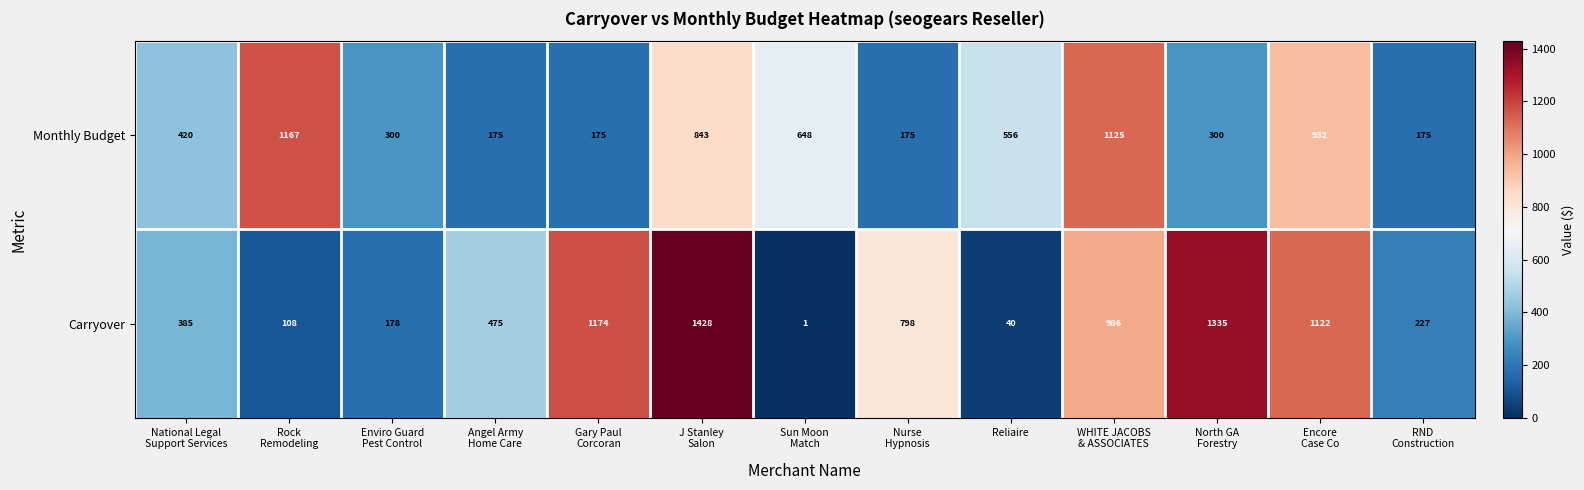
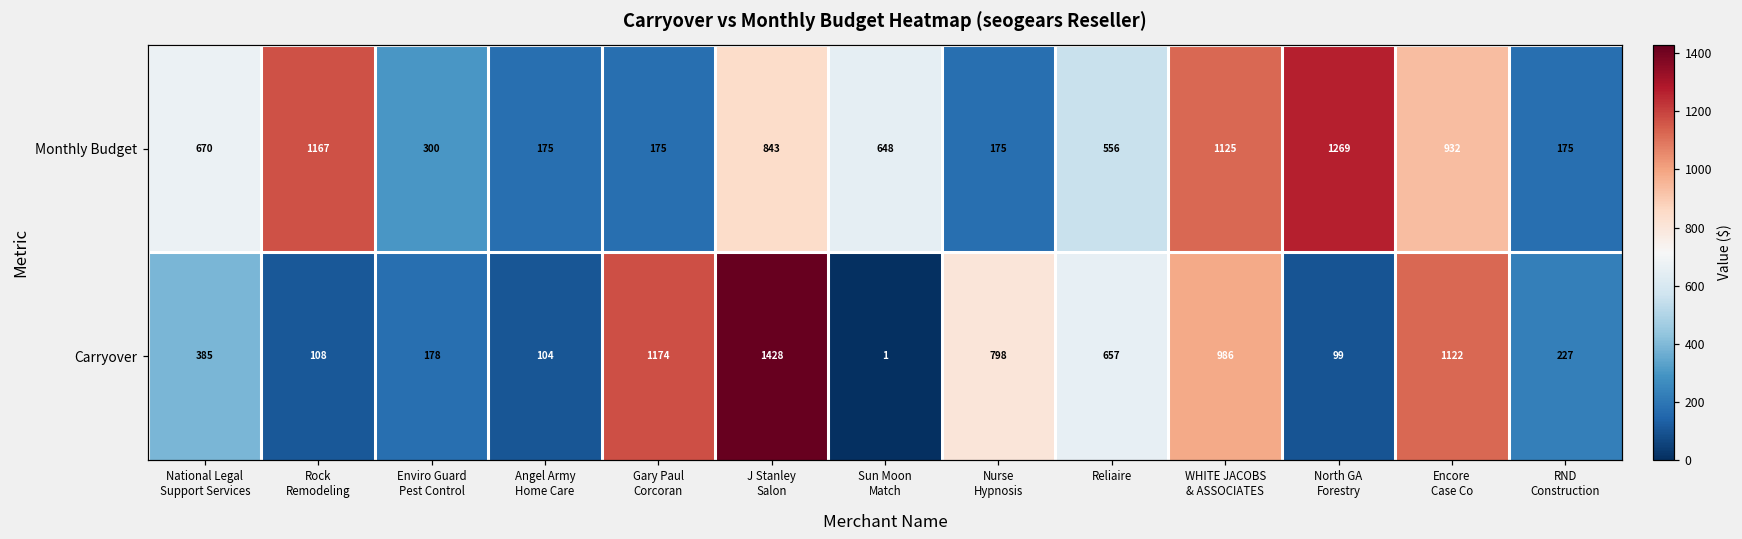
  {
    "Monthly Budget": {
-     "National Legal Support Services": 420,
+     "National Legal Support Services": 670,
      "Rock Remodeling": 1167,
      "Enviro Guard Pest Control": 300,
      "Angel Army Home Care": 175,
      "Gary Paul Corcoran": 175,
      "J Stanley Salon": 843,
      "Sun Moon Match": 648,
      "Nurse Hypnosis": 175,
      "Reliaire": 556,
      "WHITE JACOBS & ASSOCIATES": 1125,
-     "North GA Forestry": 300,
+     "North GA Forestry": 1269,
      "Encore Case Co": 932,
      "RND Construction": 175
    },
    "Carryover": {
      "National Legal Support Services": 385,
      "Rock Remodeling": 108,
      "Enviro Guard Pest Control": 178,
-     "Angel Army Home Care": 475,
+     "Angel Army Home Care": 104,
      "Gary Paul Corcoran": 1174,
      "J Stanley Salon": 1428,
      "Sun Moon Match": 1,
      "Nurse Hypnosis": 798,
-     "Reliaire": 40,
+     "Reliaire": 657,
      "WHITE JACOBS & ASSOCIATES": 986,
-     "North GA Forestry": 1335,
+     "North GA Forestry": 99,
      "Encore Case Co": 1122,
      "RND Construction": 227
    }
  }
